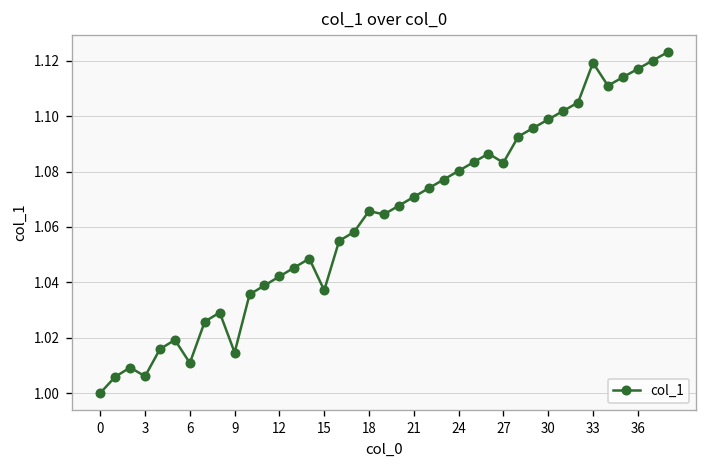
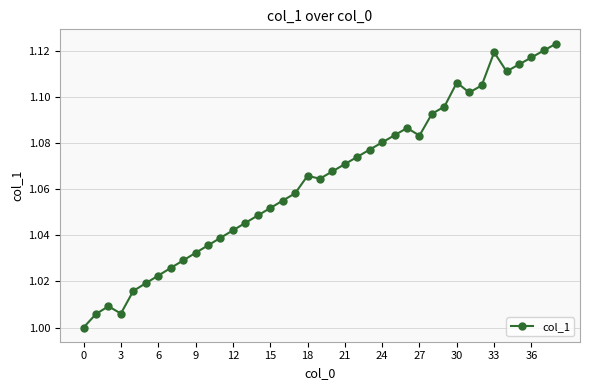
  {
    "0": 1.000,
    "3": 1.006,
-   "6": 1.011,
-   "9": 1.015,
+   "6": 1.023,
+   "9": 1.032,
    "12": 1.042,
-   "15": 1.037,
+   "15": 1.052,
    "18": 1.066,
    "21": 1.071,
    "24": 1.080,
    "27": 1.083,
-   "30": 1.099,
+   "30": 1.106,
    "33": 1.119,
    "36": 1.117
  }
